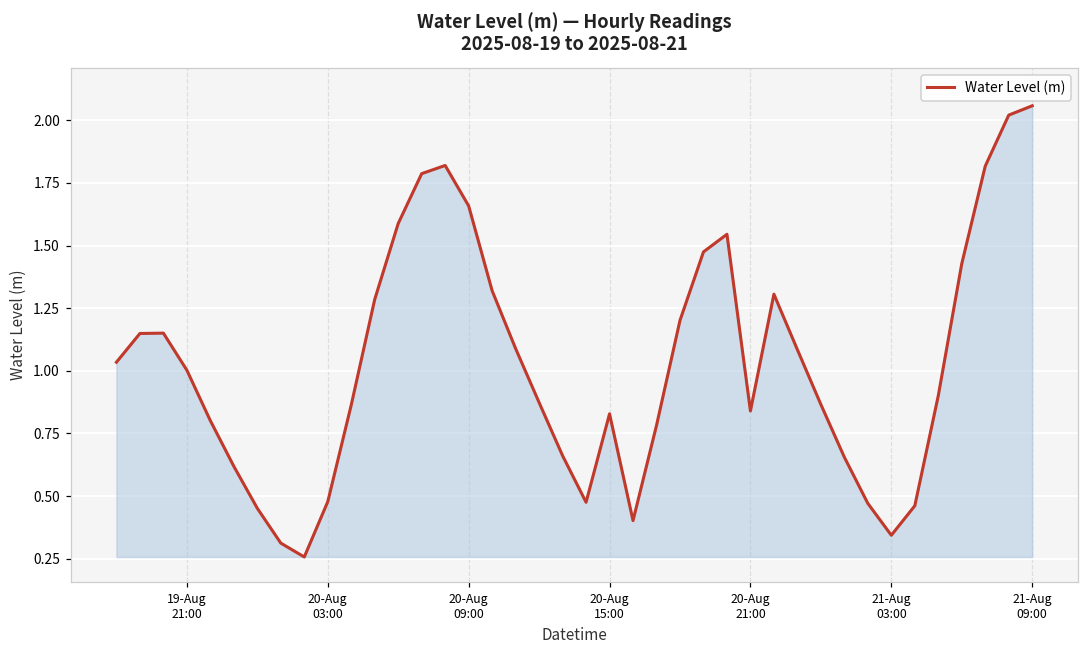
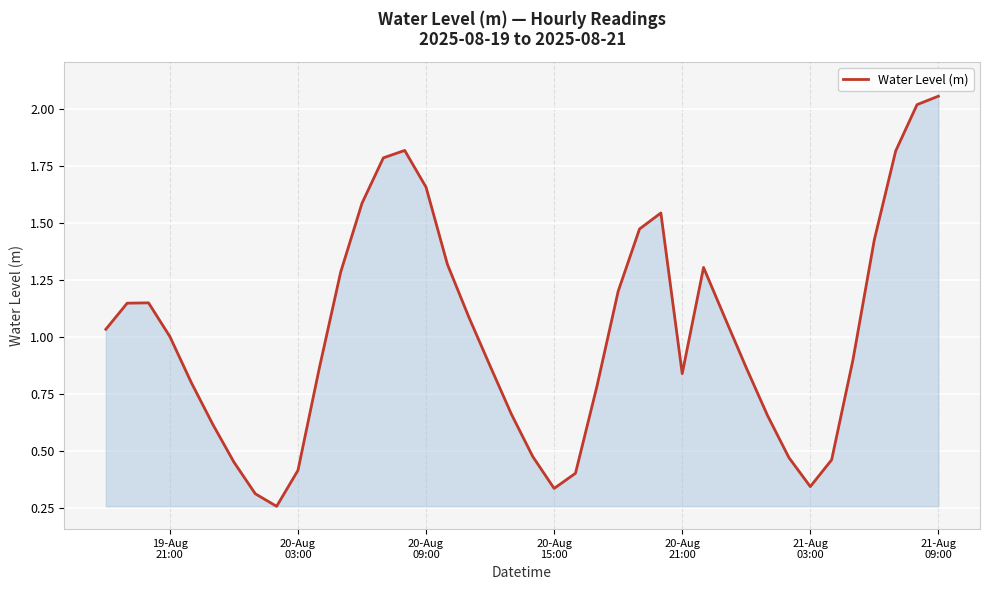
  {
    "19-Aug 21:00": 1.00,
-   "20-Aug 03:00": 0.48,
+   "20-Aug 03:00": 0.42,
    "20-Aug 09:00": 1.66,
-   "20-Aug 15:00": 0.83,
+   "20-Aug 15:00": 0.34,
    "20-Aug 21:00": 0.84,
    "21-Aug 03:00": 0.34,
    "21-Aug 09:00": 2.06
  }
